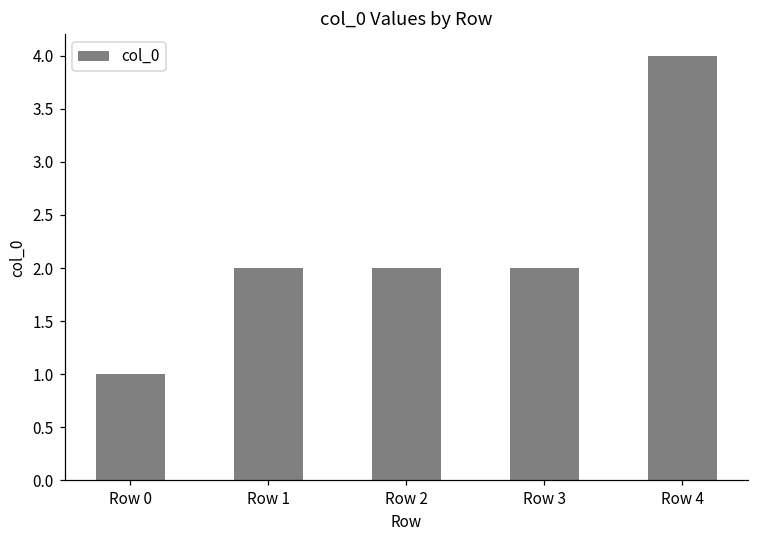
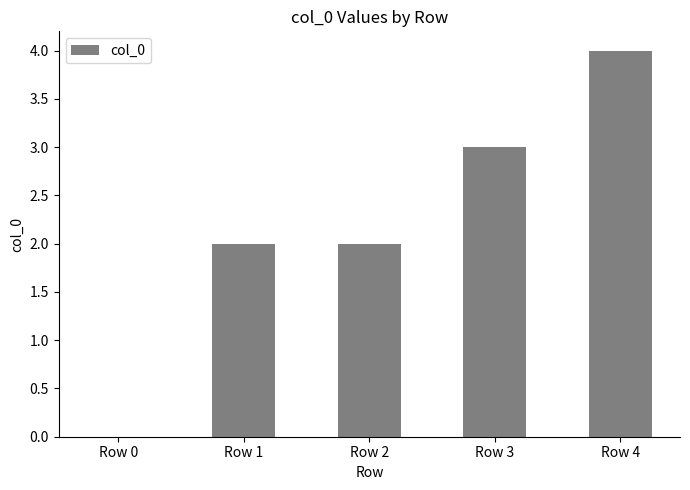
  {
-   "Row 0": 1,
+   "Row 0": 0,
    "Row 1": 2,
    "Row 2": 2,
-   "Row 3": 2,
+   "Row 3": 3,
    "Row 4": 4
  }
